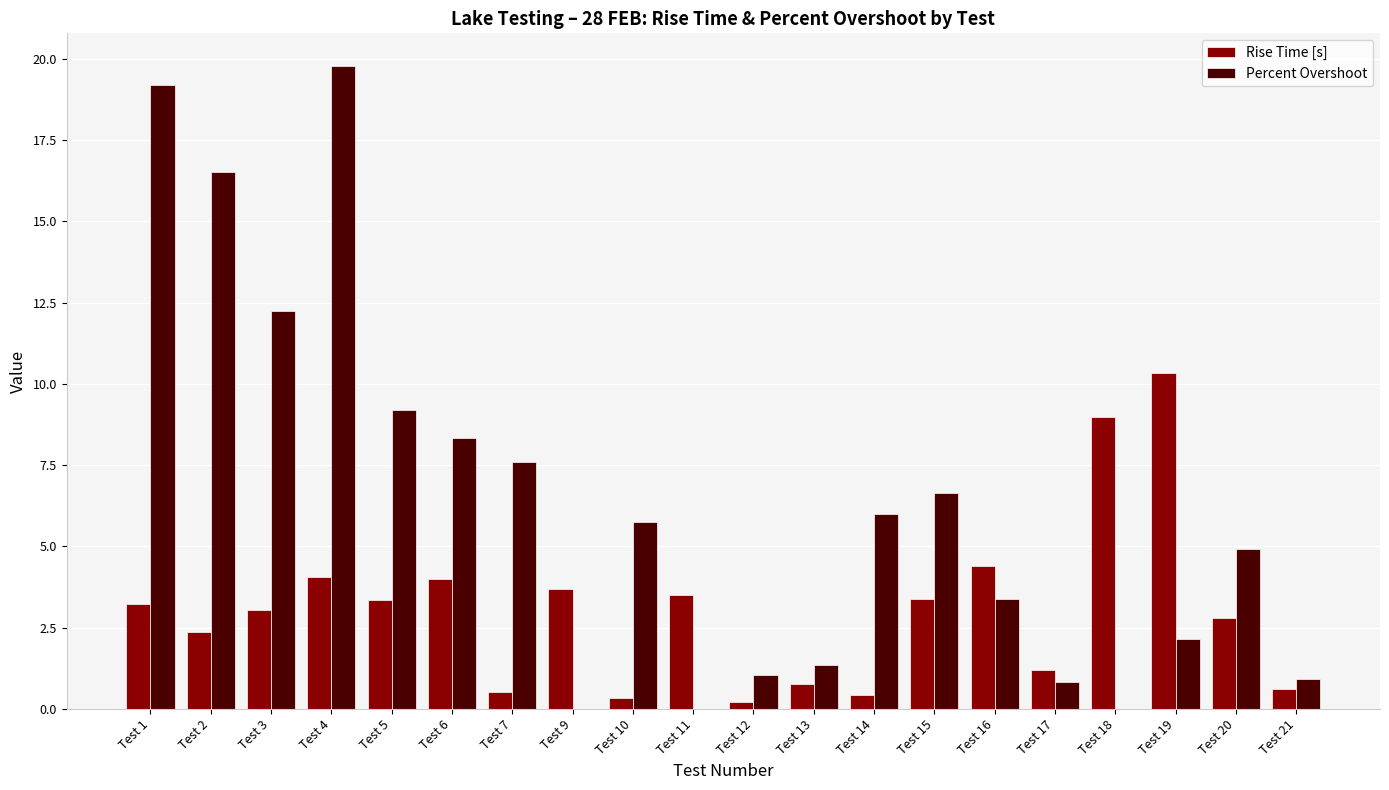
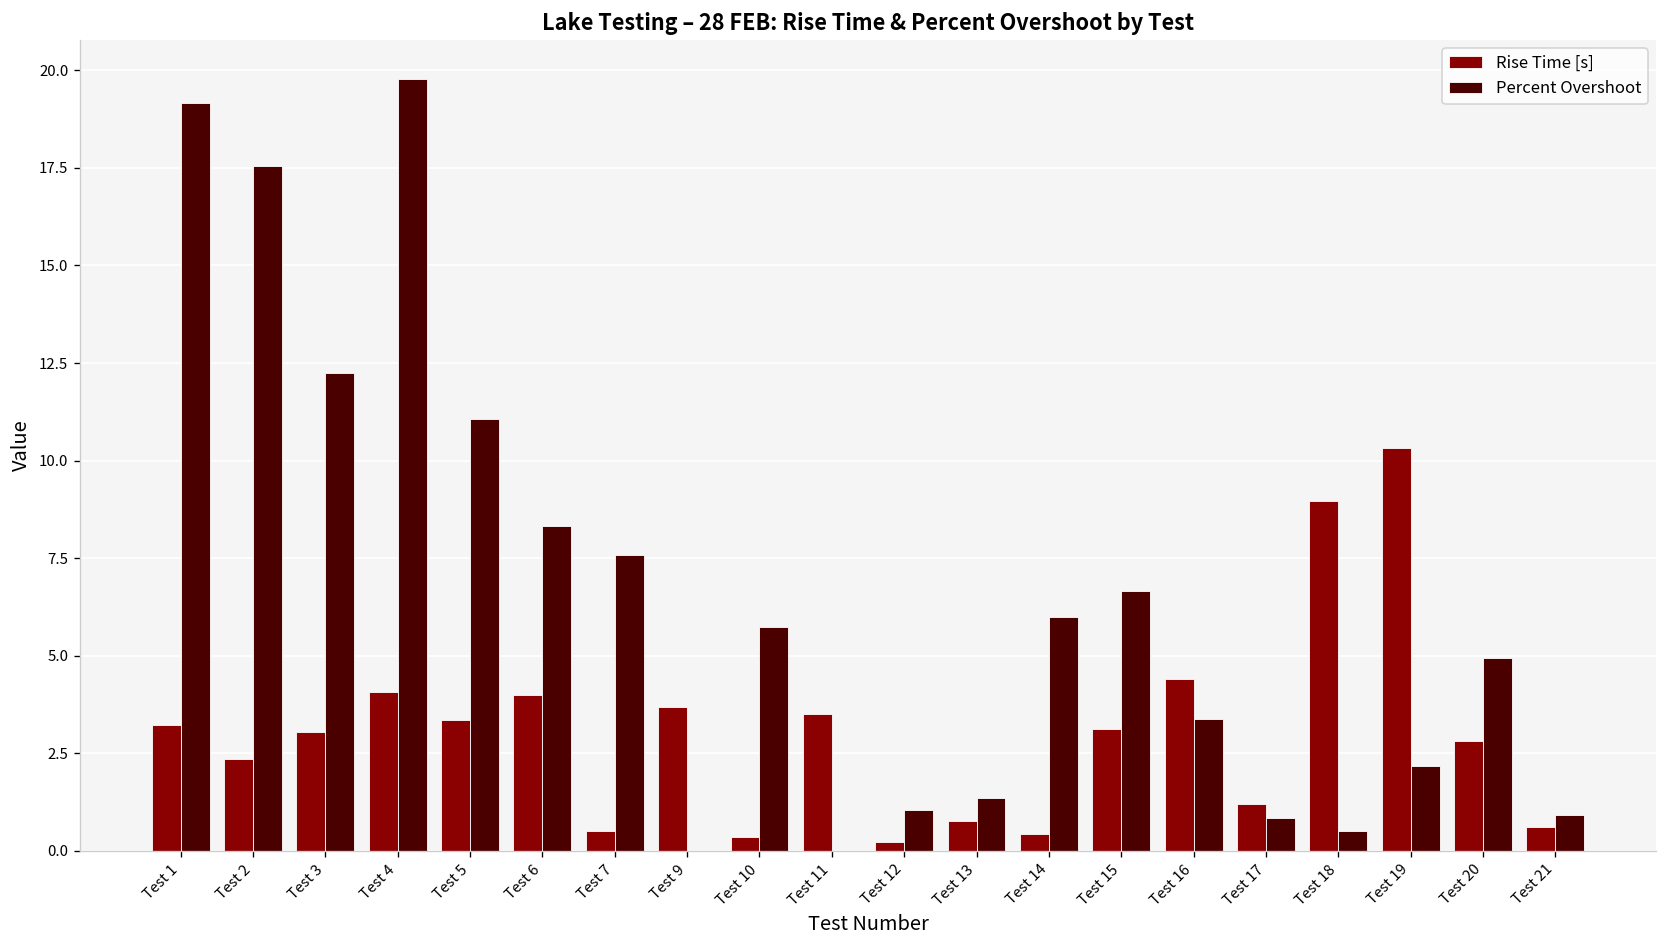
  {
    "Rise Time [s]": {
      "Test 1": 3.2,
      "Test 2": 2.4,
      "Test 3": 3.0,
      "Test 4": 4.1,
      "Test 5": 3.4,
      "Test 6": 4.0,
      "Test 7": 0.5,
      "Test 9": 3.7,
      "Test 10": 0.3,
      "Test 11": 3.5,
      "Test 12": 0.2,
      "Test 13": 0.8,
      "Test 14": 0.4,
-     "Test 15": 3.4,
+     "Test 15": 3.1,
      "Test 16": 4.4,
      "Test 17": 1.2,
      "Test 18": 9.0,
      "Test 19": 10.3,
      "Test 20": 2.8,
      "Test 21": 0.6
    },
    "Percent Overshoot": {
      "Test 1": 19.2,
-     "Test 2": 16.5,
+     "Test 2": 17.5,
      "Test 3": 12.3,
      "Test 4": 19.8,
-     "Test 5": 9.2,
+     "Test 5": 11.1,
      "Test 6": 8.3,
      "Test 7": 7.6,
      "Test 9": 0.0,
      "Test 10": 5.7,
      "Test 11": 0.0,
      "Test 12": 1.1,
      "Test 13": 1.4,
      "Test 14": 6.0,
      "Test 15": 6.6,
      "Test 16": 3.4,
      "Test 17": 0.8,
-     "Test 18": 0.0,
+     "Test 18": 0.5,
      "Test 19": 2.2,
      "Test 20": 4.9,
      "Test 21": 0.9
    }
  }
